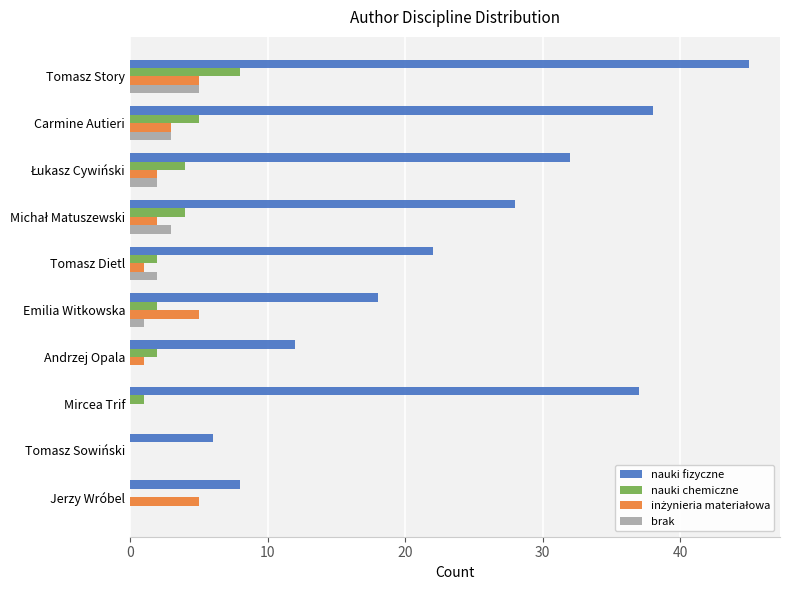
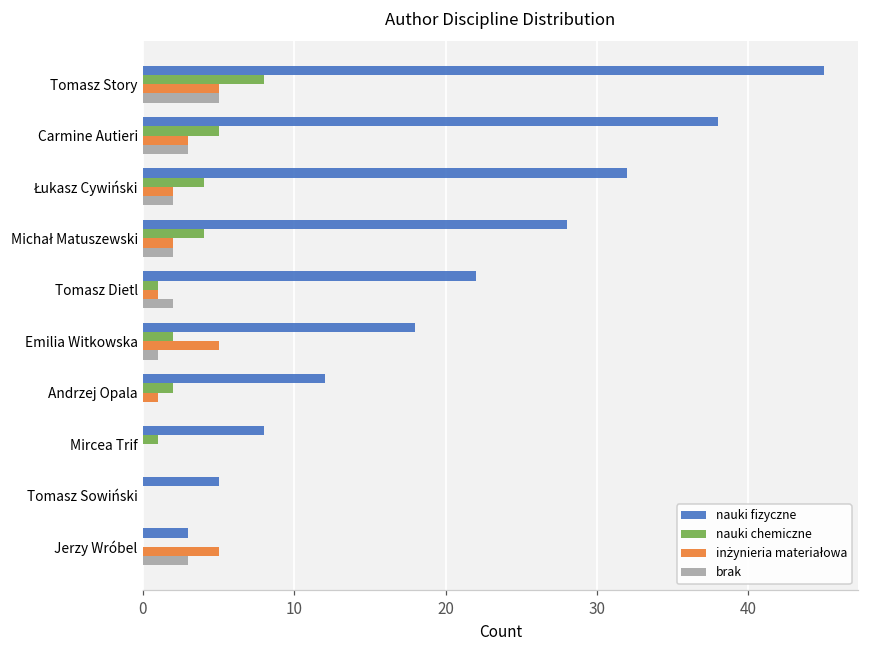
  {
    "nauki fizyczne": {
      "Tomasz Story": 45,
      "Carmine Autieri": 38,
      "Łukasz Cywiński": 32,
      "Michał Matuszewski": 28,
      "Tomasz Dietl": 22,
      "Emilia Witkowska": 18,
      "Andrzej Opala": 12,
-     "Mircea Trif": 37,
-     "Tomasz Sowiński": 6,
-     "Jerzy Wróbel": 8
+     "Mircea Trif": 8,
+     "Tomasz Sowiński": 5,
+     "Jerzy Wróbel": 3
    },
    "nauki chemiczne": {
      "Tomasz Story": 8,
      "Carmine Autieri": 5,
      "Łukasz Cywiński": 4,
      "Michał Matuszewski": 4,
-     "Tomasz Dietl": 2,
+     "Tomasz Dietl": 1,
      "Emilia Witkowska": 2,
      "Andrzej Opala": 2,
      "Mircea Trif": 1,
      "Tomasz Sowiński": 0,
      "Jerzy Wróbel": 0
    },
    "inżynieria materiałowa": {
      "Tomasz Story": 5,
      "Carmine Autieri": 3,
      "Łukasz Cywiński": 2,
      "Michał Matuszewski": 2,
      "Tomasz Dietl": 1,
      "Emilia Witkowska": 5,
      "Andrzej Opala": 1,
      "Mircea Trif": 0,
      "Tomasz Sowiński": 0,
      "Jerzy Wróbel": 5
    },
    "brak": {
      "Tomasz Story": 5,
      "Carmine Autieri": 3,
      "Łukasz Cywiński": 2,
-     "Michał Matuszewski": 3,
+     "Michał Matuszewski": 2,
      "Tomasz Dietl": 2,
      "Emilia Witkowska": 1,
      "Andrzej Opala": 0,
      "Mircea Trif": 0,
      "Tomasz Sowiński": 0,
-     "Jerzy Wróbel": 0
+     "Jerzy Wróbel": 3
    }
  }
